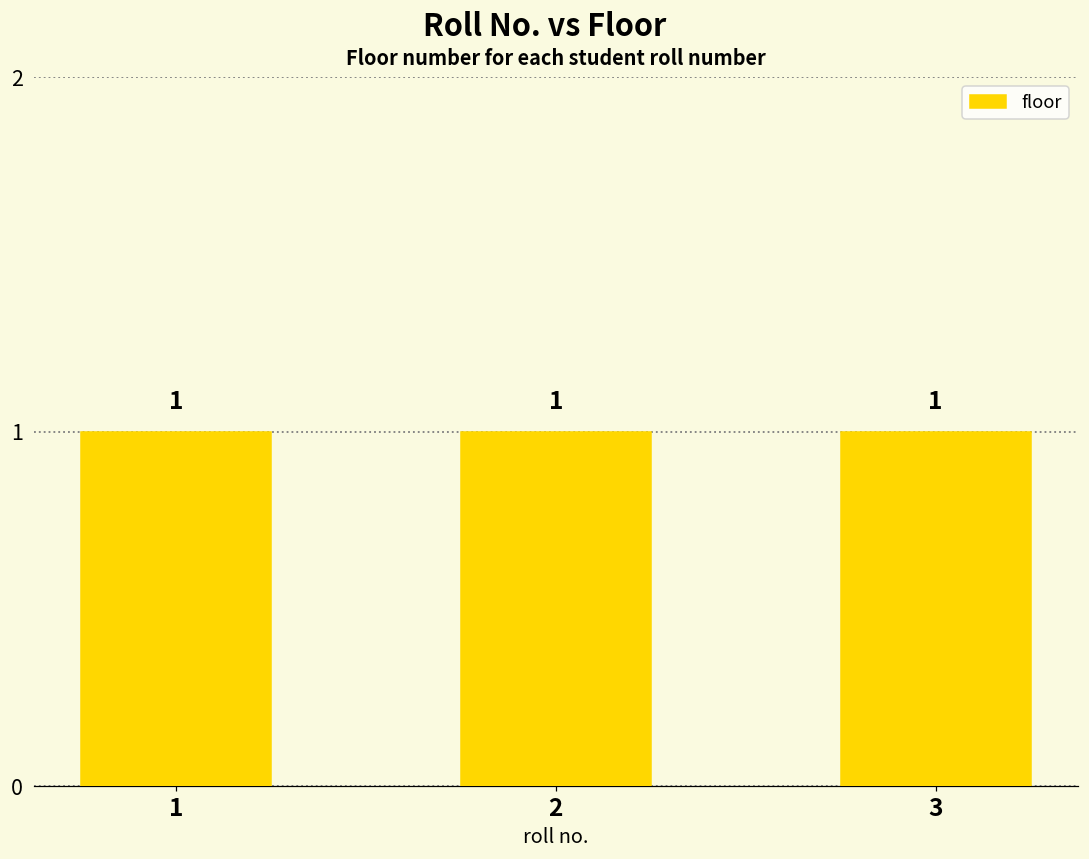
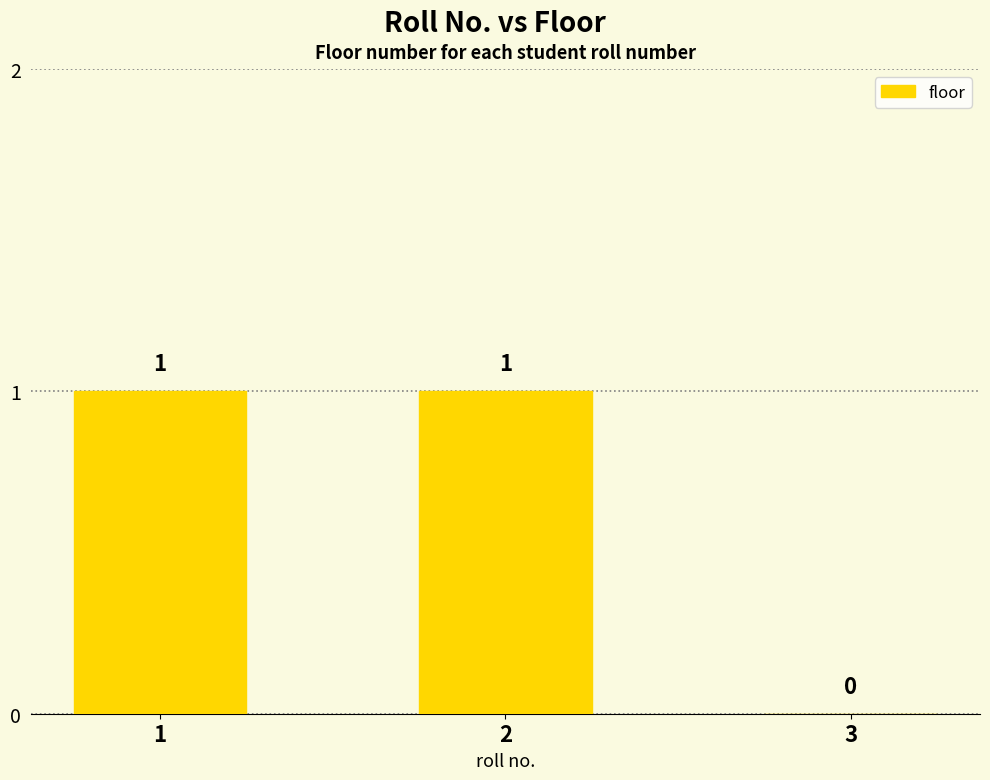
  {
    "1": 1,
    "2": 1,
-   "3": 1
+   "3": 0
  }
